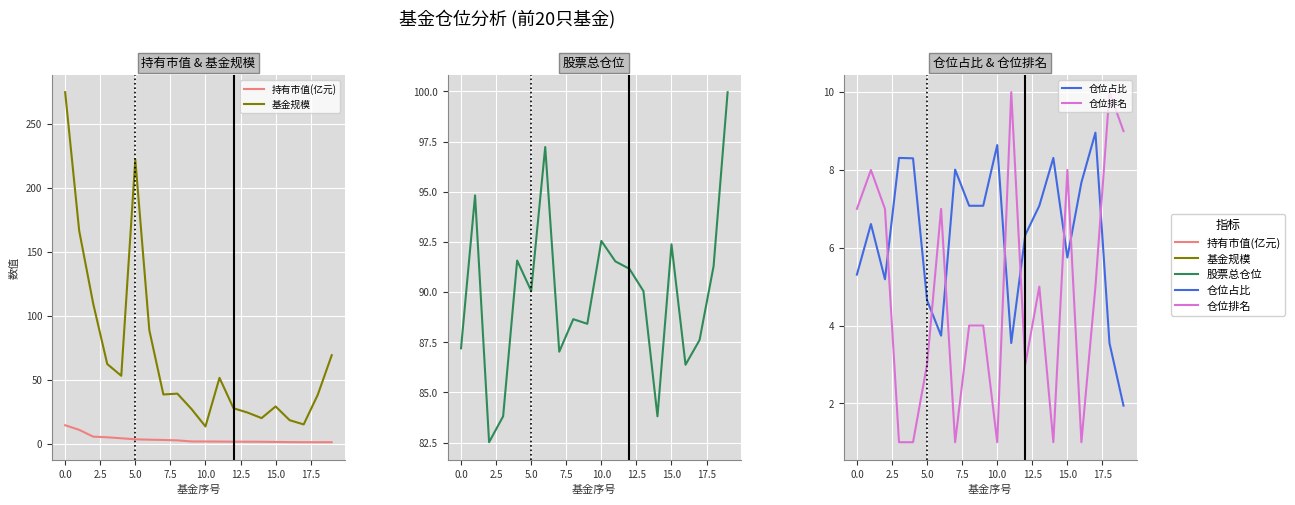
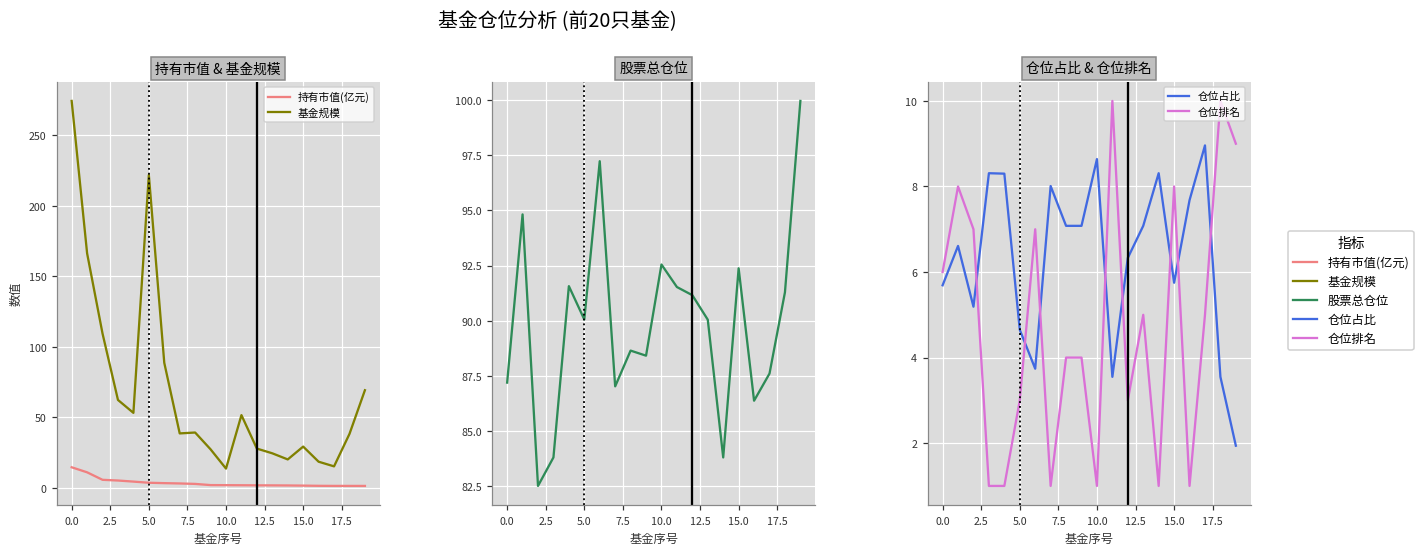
  {
    "持有市值 & 基金规模": {
      "持有市值(亿元)": {
        "0.0": 15,
        "5.0": 4,
        "10.0": 2,
        "15.0": 2
      },
      "基金规模": {
        "0.0": 274,
        "5.0": 222,
        "10.0": 14,
        "15.0": 29
      }
    },
    "股票总仓位": {
      "0.0": 87.2,
      "5.0": 90.1,
      "10.0": 92.6,
      "15.0": 92.4
    },
    "仓位占比 & 仓位排名": {
      "仓位占比": {
-       "0.0": 5.3,
+       "0.0": 5.7,
        "5.0": 4.7,
        "10.0": 8.6,
        "15.0": 5.8
      },
      "仓位排名": {
-       "0.0": 7,
+       "0.0": 6,
        "5.0": 3,
        "10.0": 1,
        "15.0": 8
      }
    }
  }
